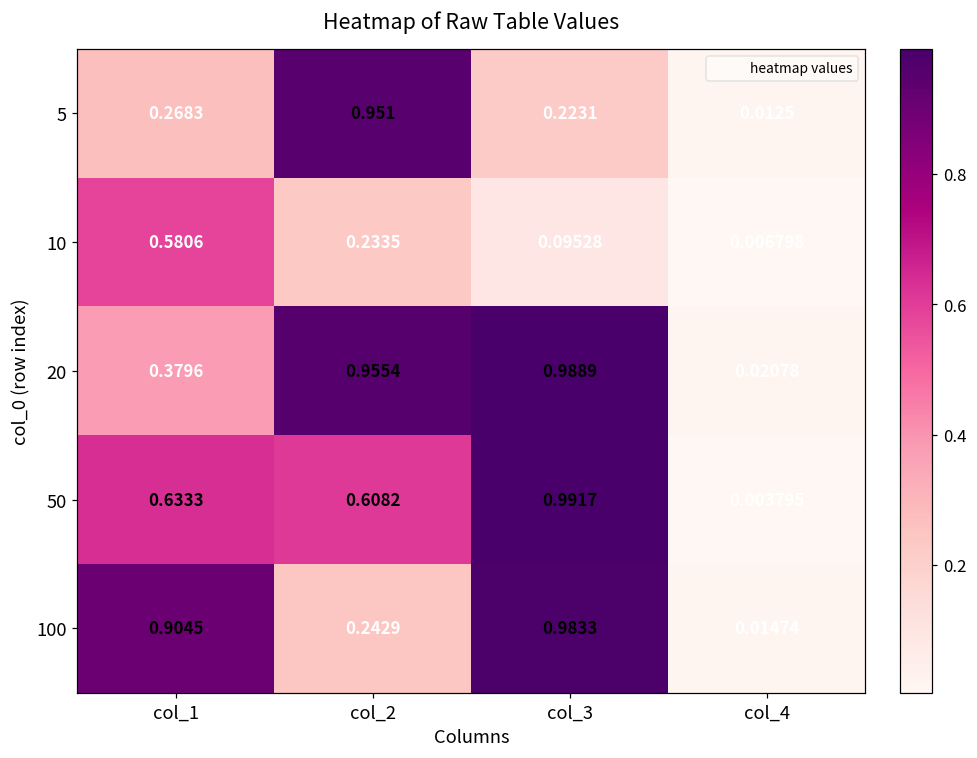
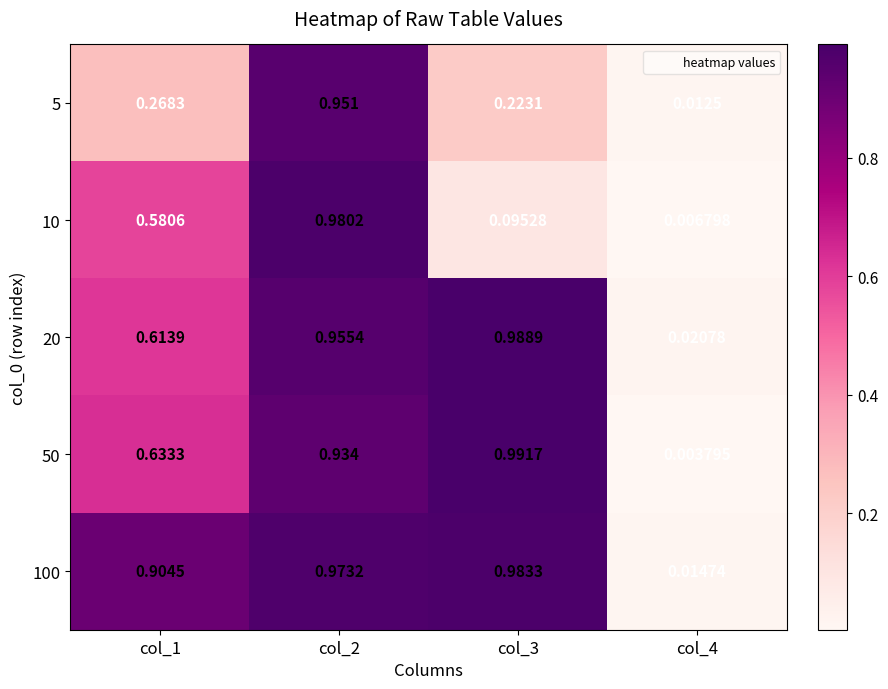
  {
    "5": {
      "col_1": 0.2683,
      "col_2": 0.951,
      "col_3": 0.2231
    },
    "10": {
      "col_1": 0.5806,
-     "col_2": 0.2335
+     "col_2": 0.9802
    },
    "20": {
-     "col_1": 0.3796,
+     "col_1": 0.6139,
      "col_2": 0.9554,
      "col_3": 0.9889
    },
    "50": {
      "col_1": 0.6333,
-     "col_2": 0.6082,
+     "col_2": 0.934,
      "col_3": 0.9917
    },
    "100": {
      "col_1": 0.9045,
-     "col_2": 0.2429,
+     "col_2": 0.9732,
      "col_3": 0.9833
    }
  }
